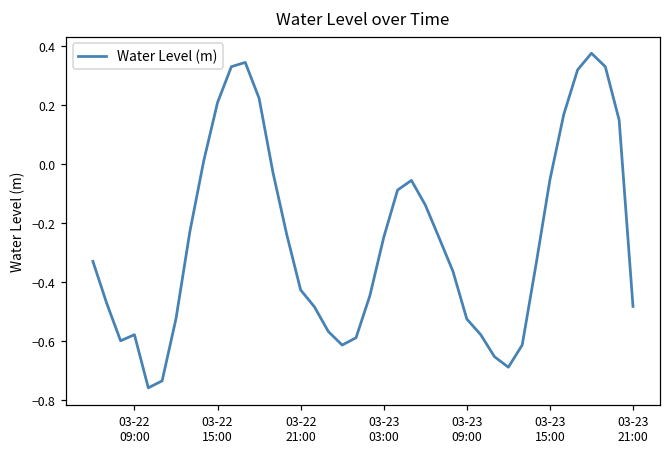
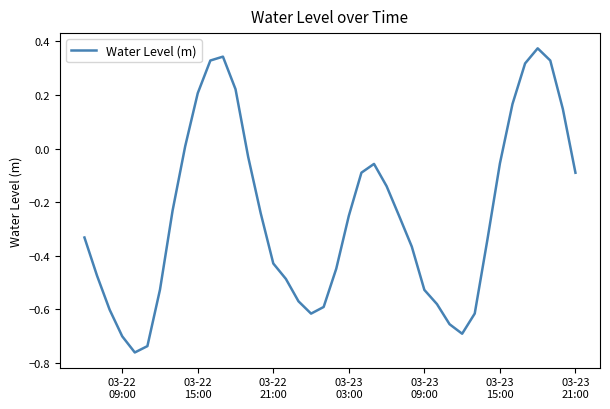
  {
-   "03-22 09:00": -0.58,
+   "03-22 09:00": -0.70,
    "03-22 15:00": 0.21,
    "03-22 21:00": -0.43,
    "03-23 03:00": -0.25,
    "03-23 09:00": -0.53,
    "03-23 15:00": -0.06,
-   "03-23 21:00": -0.48
+   "03-23 21:00": -0.09
  }
